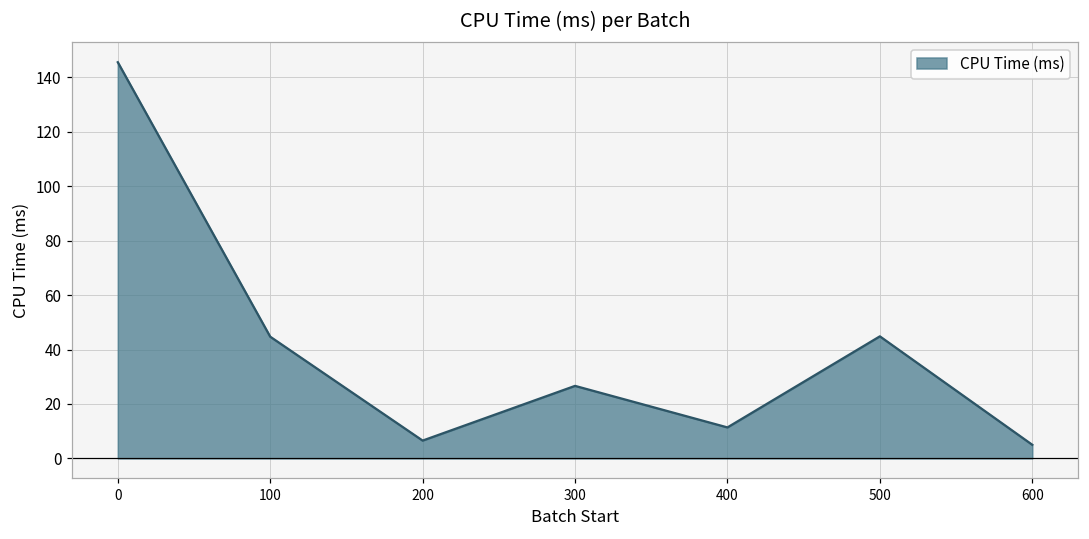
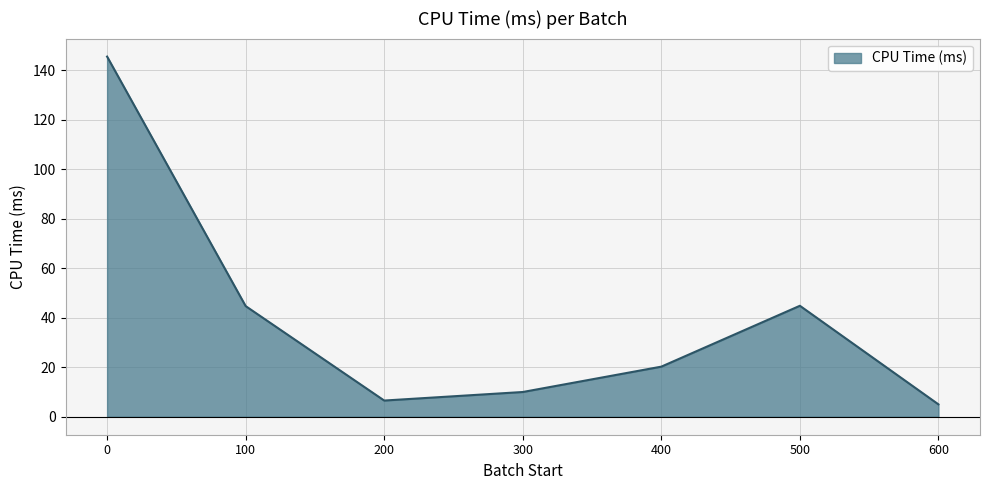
  {
    "0": 146,
    "100": 45,
    "200": 7,
-   "300": 27,
-   "400": 11,
+   "300": 10,
+   "400": 20,
    "500": 45,
    "600": 5
  }
